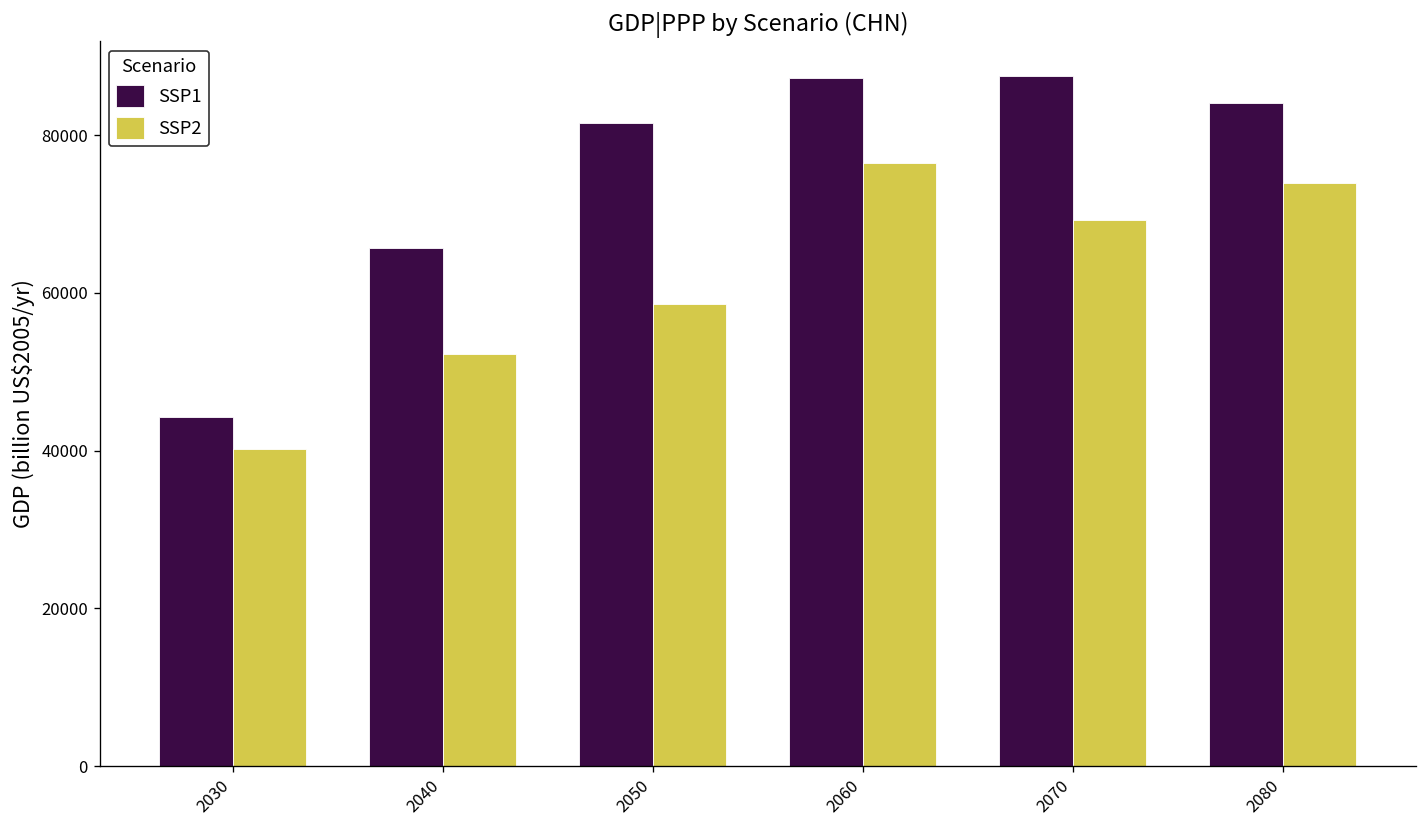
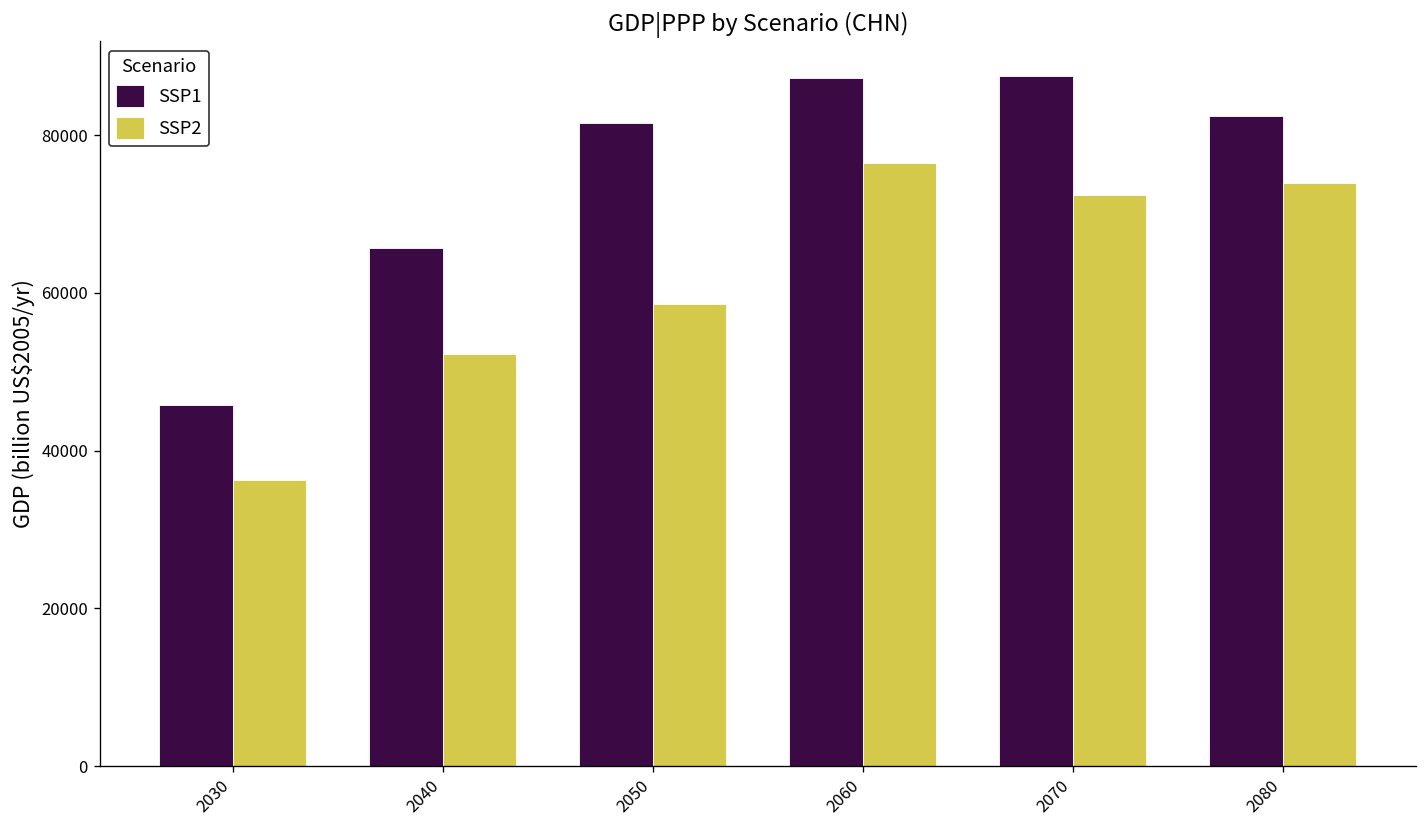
  {
    "SSP1": {
-     "2030": 44000,
+     "2030": 46000,
      "2040": 66000,
      "2050": 82000,
      "2060": 87000,
      "2070": 88000,
-     "2080": 84000
+     "2080": 82000
    },
    "SSP2": {
-     "2030": 40000,
+     "2030": 36000,
      "2040": 52000,
      "2050": 59000,
      "2060": 76000,
-     "2070": 69000,
+     "2070": 72000,
      "2080": 74000
    }
  }
